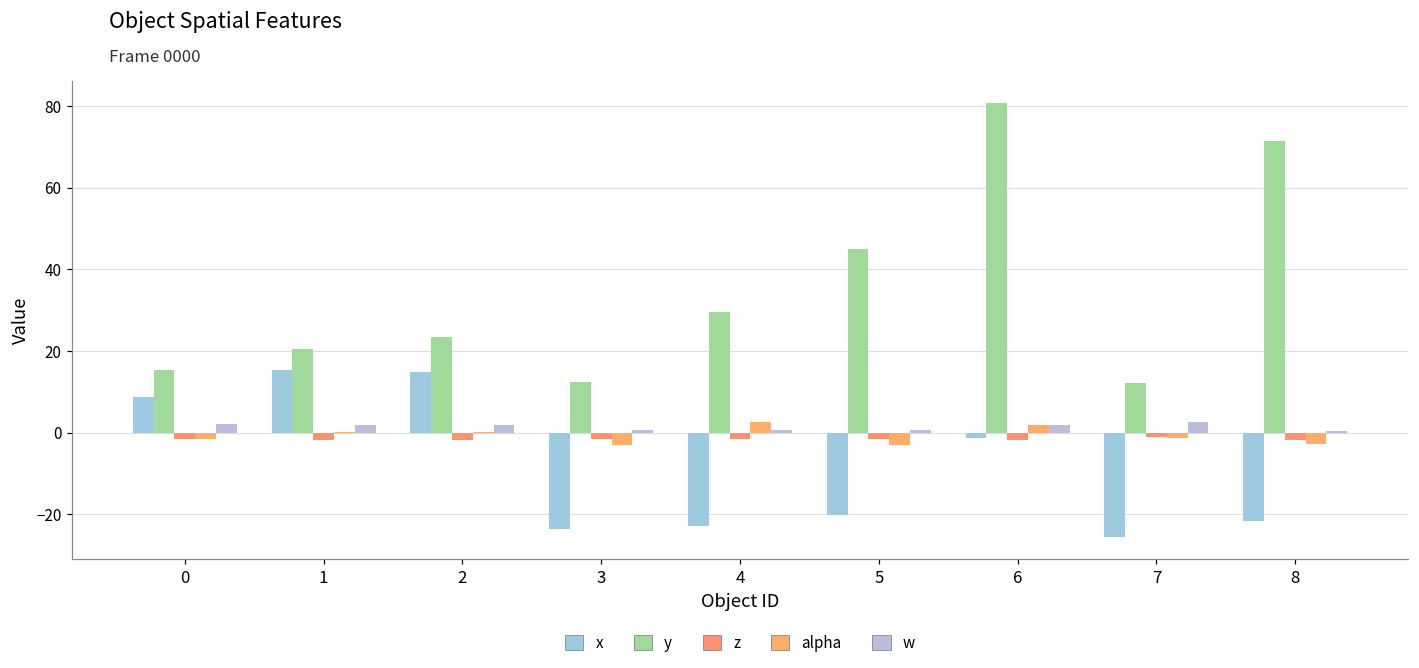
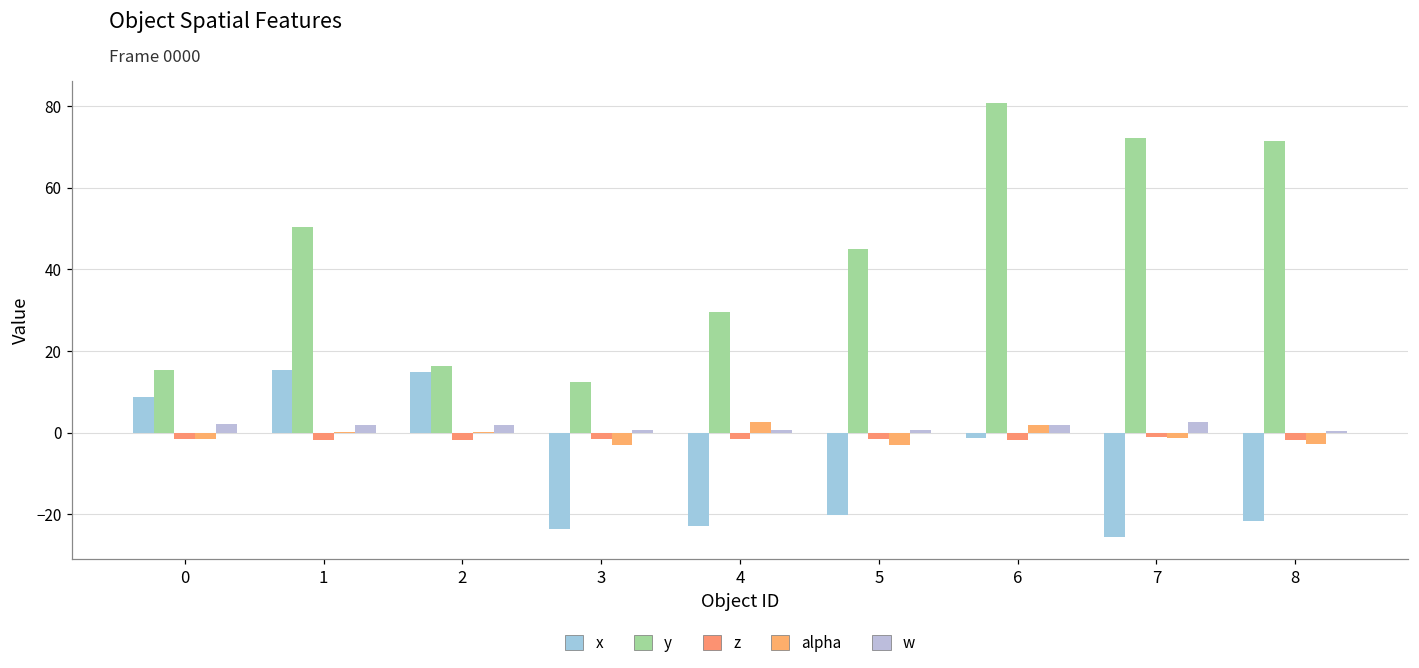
  {
    "y": {
      "0": 15,
-     "1": 21,
-     "2": 23,
+     "1": 50,
+     "2": 16,
      "3": 12,
      "4": 30,
      "5": 45,
      "6": 81,
-     "7": 12,
+     "7": 72,
      "8": 71
    }
  }
